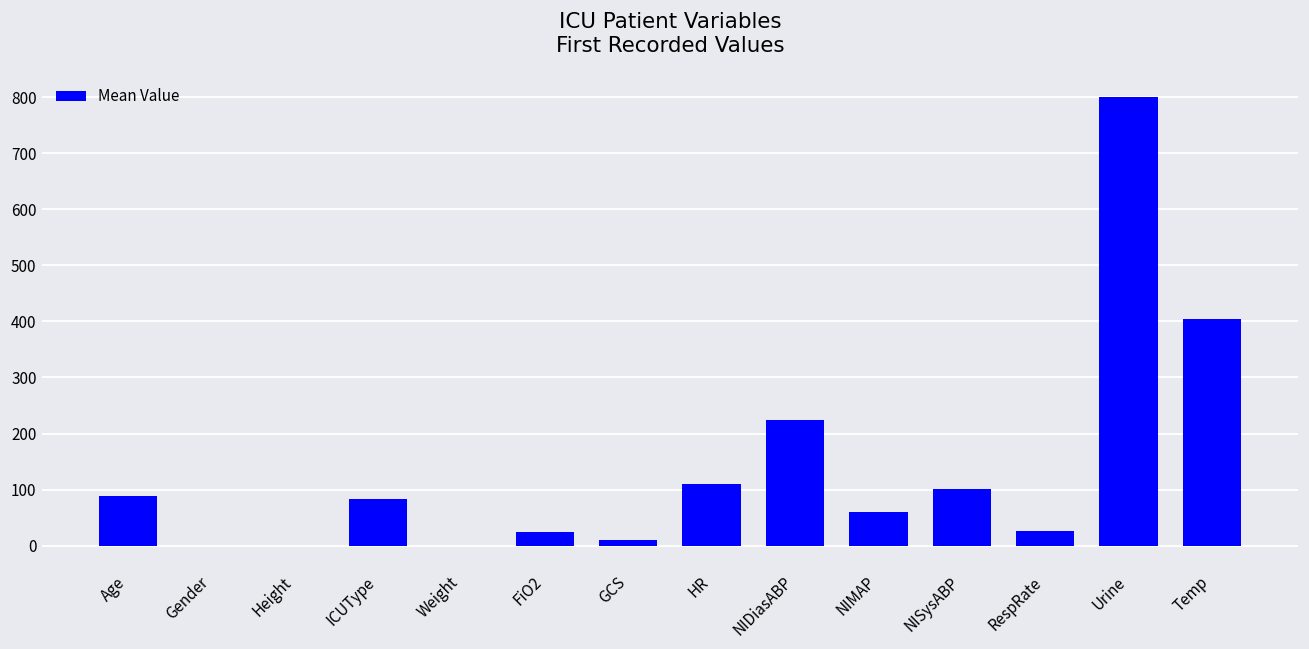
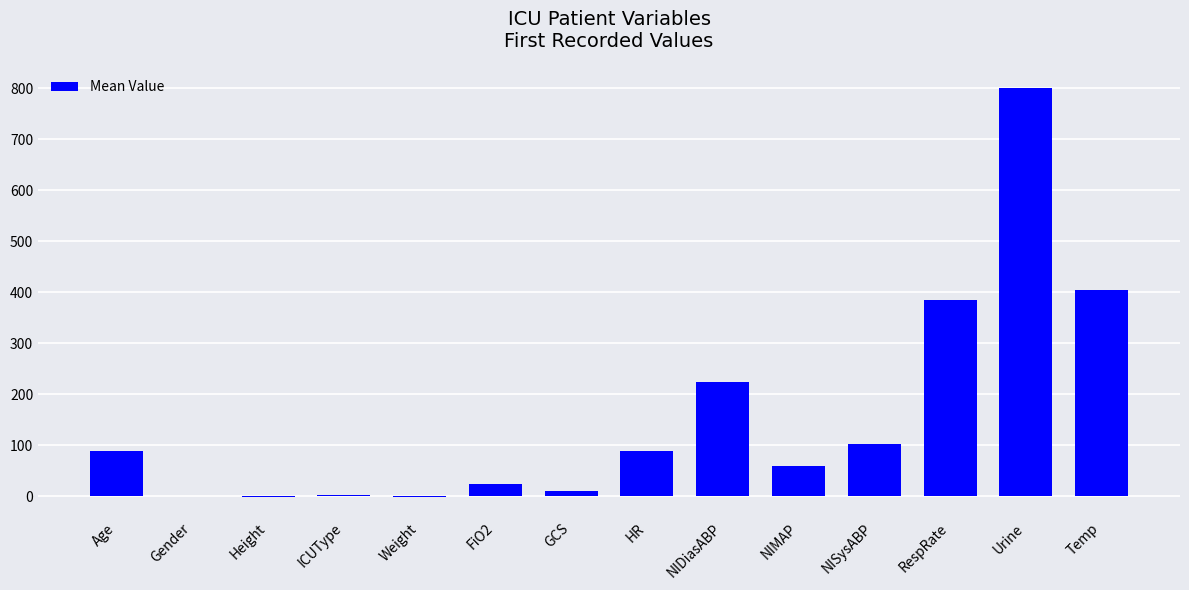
  {
    "Age": 90,
    "Gender": 0,
-   "ICUType": 80,
+   "ICUType": 0,
    "FiO2": 20,
    "GCS": 10,
-   "HR": 110,
+   "HR": 90,
    "NIDiasABP": 220,
    "NIMAP": 60,
    "NISysABP": 100,
-   "RespRate": 30,
+   "RespRate": 380,
    "Urine": 800,
    "Temp": 400
  }
